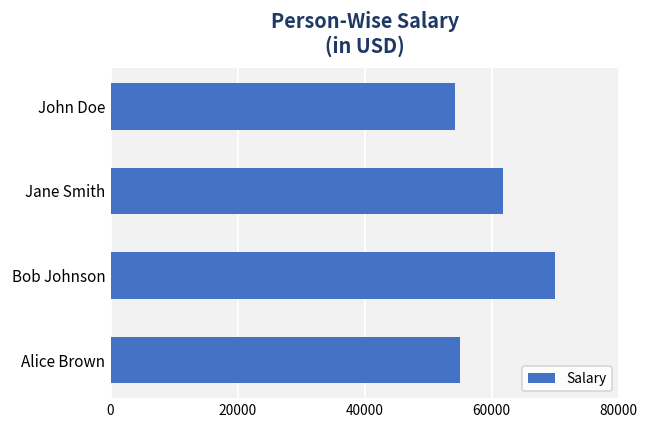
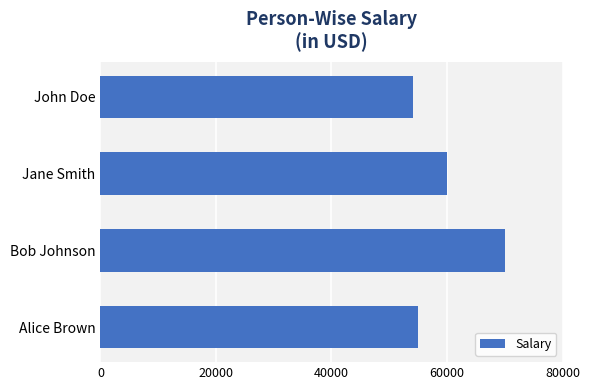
  {
    "John Doe": 54000,
-   "Jane Smith": 62000,
+   "Jane Smith": 60000,
    "Bob Johnson": 70000,
    "Alice Brown": 55000
  }
